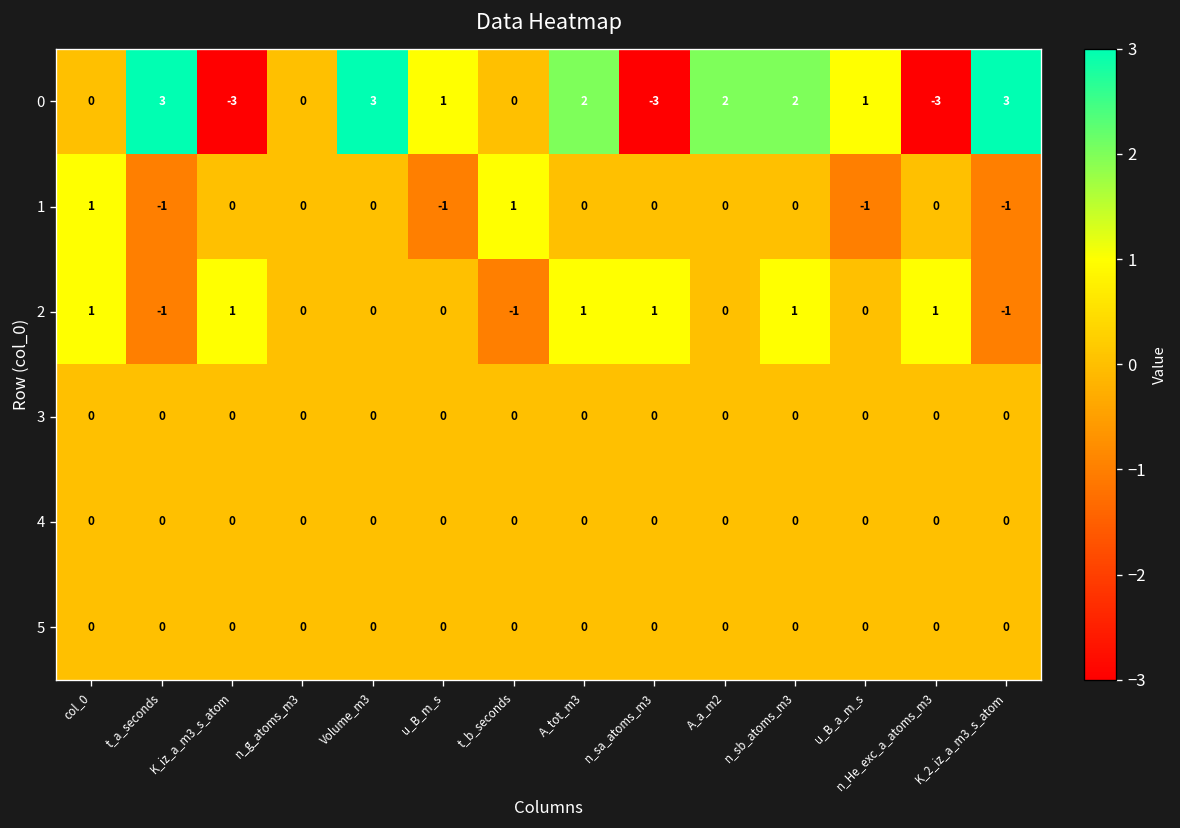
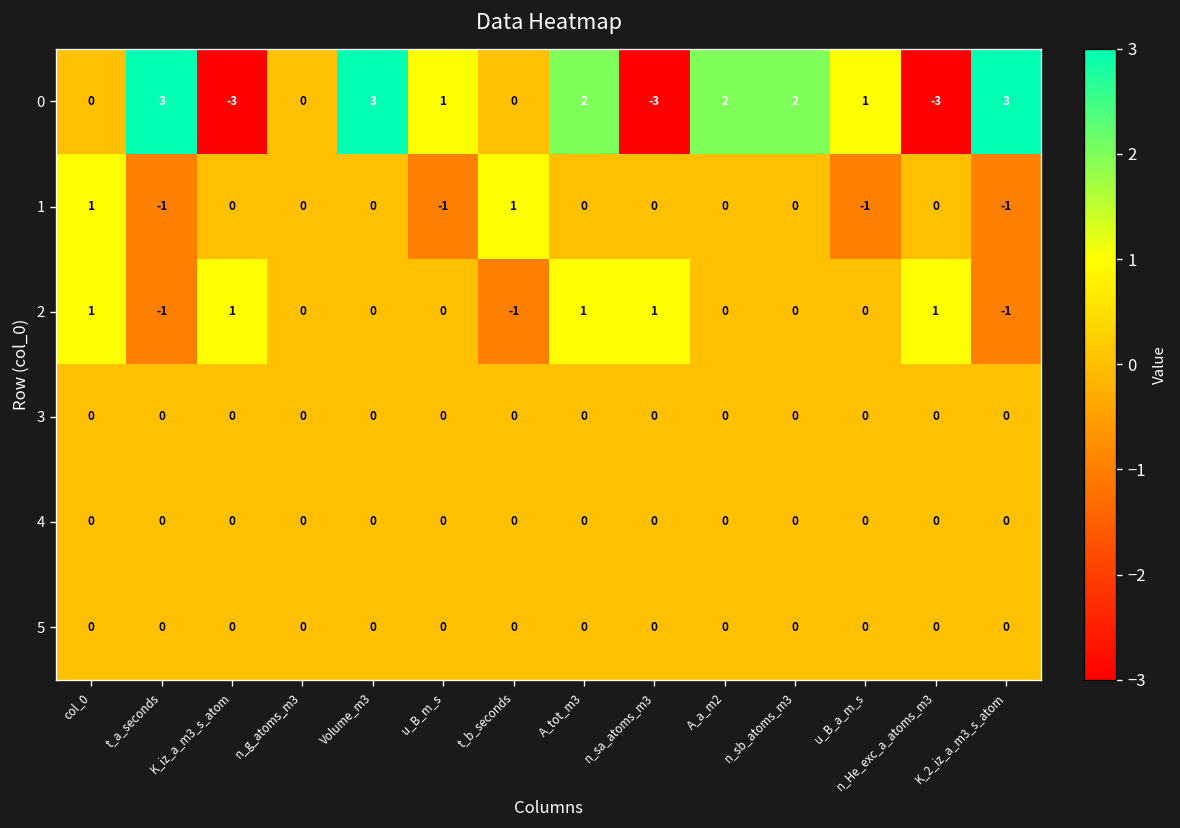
  {
    "0": {
      "col_0": 0,
      "t_a_seconds": 3,
      "K_iz_a_m3_s_atom": -3,
      "n_g_atoms_m3": 0,
      "Volume_m3": 3,
      "u_B_m_s": 1,
      "t_b_seconds": 0,
      "A_tot_m3": 2,
      "n_sa_atoms_m3": -3,
      "A_a_m2": 2,
      "n_sb_atoms_m3": 2,
      "u_B_a_m_s": 1,
      "n_He_exc_a_atoms_m3": -3,
      "K_2_iz_a_m3_s_atom": 3
    },
    "1": {
      "col_0": 1,
      "t_a_seconds": -1,
      "K_iz_a_m3_s_atom": 0,
      "n_g_atoms_m3": 0,
      "Volume_m3": 0,
      "u_B_m_s": -1,
      "t_b_seconds": 1,
      "A_tot_m3": 0,
      "n_sa_atoms_m3": 0,
      "A_a_m2": 0,
      "n_sb_atoms_m3": 0,
      "u_B_a_m_s": -1,
      "n_He_exc_a_atoms_m3": 0,
      "K_2_iz_a_m3_s_atom": -1
    },
    "2": {
      "col_0": 1,
      "t_a_seconds": -1,
      "K_iz_a_m3_s_atom": 1,
      "n_g_atoms_m3": 0,
      "Volume_m3": 0,
      "u_B_m_s": 0,
      "t_b_seconds": -1,
      "A_tot_m3": 1,
      "n_sa_atoms_m3": 1,
      "A_a_m2": 0,
-     "n_sb_atoms_m3": 1,
+     "n_sb_atoms_m3": 0,
      "u_B_a_m_s": 0,
      "n_He_exc_a_atoms_m3": 1,
      "K_2_iz_a_m3_s_atom": -1
    },
    "3": {
      "col_0": 0,
      "t_a_seconds": 0,
      "K_iz_a_m3_s_atom": 0,
      "n_g_atoms_m3": 0,
      "Volume_m3": 0,
      "u_B_m_s": 0,
      "t_b_seconds": 0,
      "A_tot_m3": 0,
      "n_sa_atoms_m3": 0,
      "A_a_m2": 0,
      "n_sb_atoms_m3": 0,
      "u_B_a_m_s": 0,
      "n_He_exc_a_atoms_m3": 0,
      "K_2_iz_a_m3_s_atom": 0
    },
    "4": {
      "col_0": 0,
      "t_a_seconds": 0,
      "K_iz_a_m3_s_atom": 0,
      "n_g_atoms_m3": 0,
      "Volume_m3": 0,
      "u_B_m_s": 0,
      "t_b_seconds": 0,
      "A_tot_m3": 0,
      "n_sa_atoms_m3": 0,
      "A_a_m2": 0,
      "n_sb_atoms_m3": 0,
      "u_B_a_m_s": 0,
      "n_He_exc_a_atoms_m3": 0,
      "K_2_iz_a_m3_s_atom": 0
    },
    "5": {
      "col_0": 0,
      "t_a_seconds": 0,
      "K_iz_a_m3_s_atom": 0,
      "n_g_atoms_m3": 0,
      "Volume_m3": 0,
      "u_B_m_s": 0,
      "t_b_seconds": 0,
      "A_tot_m3": 0,
      "n_sa_atoms_m3": 0,
      "A_a_m2": 0,
      "n_sb_atoms_m3": 0,
      "u_B_a_m_s": 0,
      "n_He_exc_a_atoms_m3": 0,
      "K_2_iz_a_m3_s_atom": 0
    }
  }
